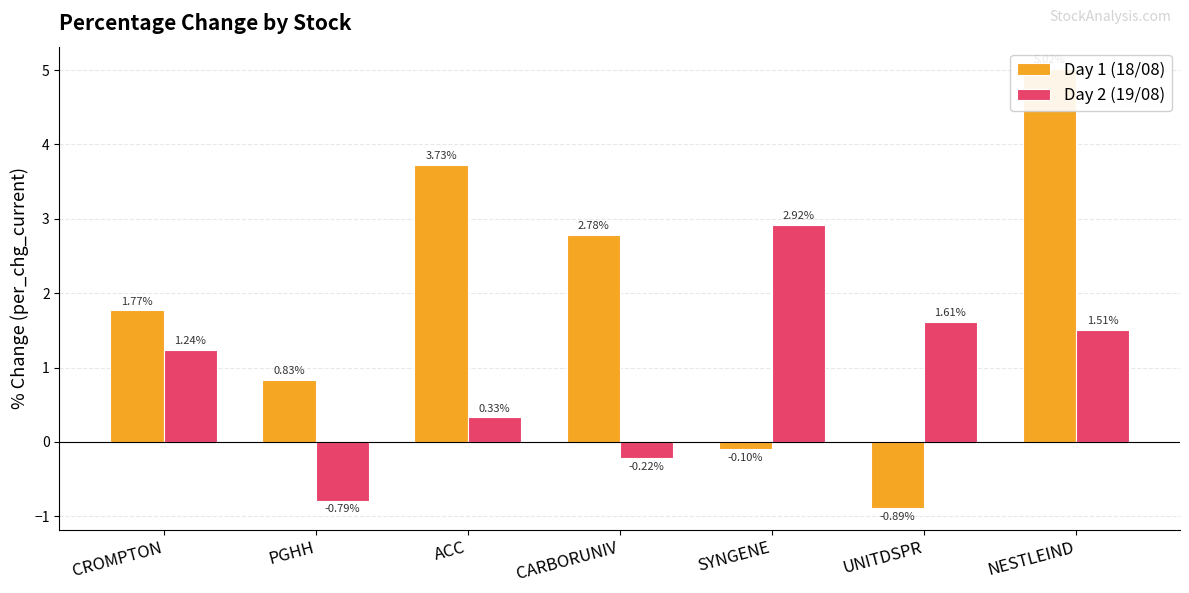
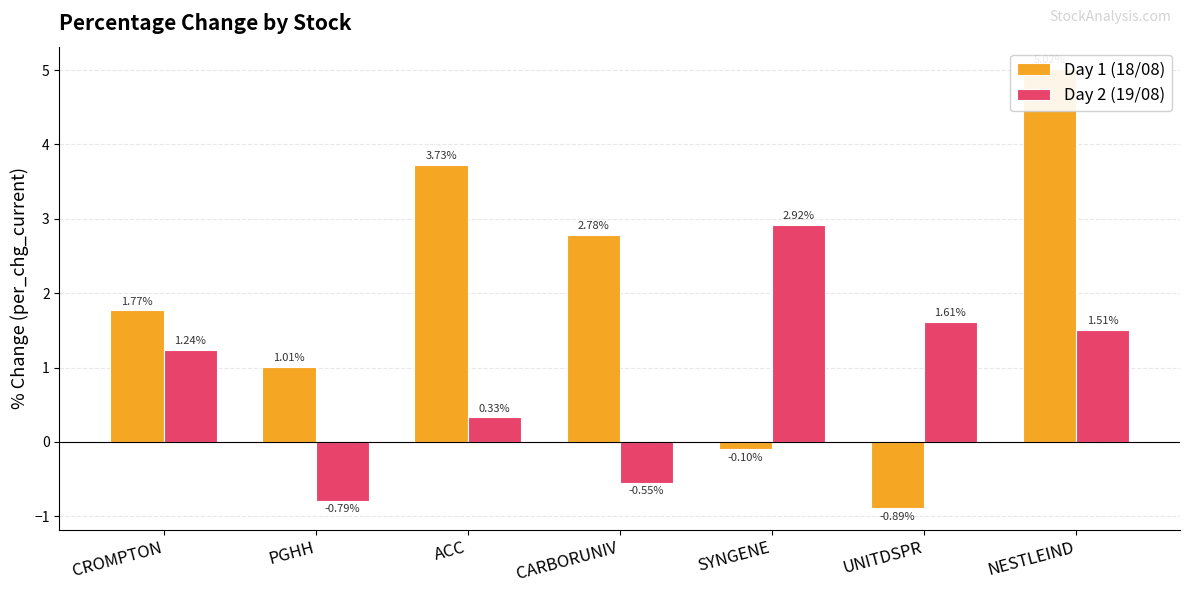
  {
    "Day 1 (18/08)": {
      "CROMPTON": "1.77%",
-     "PGHH": "0.83%",
+     "PGHH": "1.01%",
      "ACC": "3.73%",
      "CARBORUNIV": "2.78%",
      "SYNGENE": "-0.10%",
      "UNITDSPR": "-0.89%"
    },
    "Day 2 (19/08)": {
      "CROMPTON": "1.24%",
      "PGHH": "-0.79%",
      "ACC": "0.33%",
-     "CARBORUNIV": "-0.22%",
+     "CARBORUNIV": "-0.55%",
      "SYNGENE": "2.92%",
      "UNITDSPR": "1.61%",
      "NESTLEIND": "1.51%"
    }
  }
